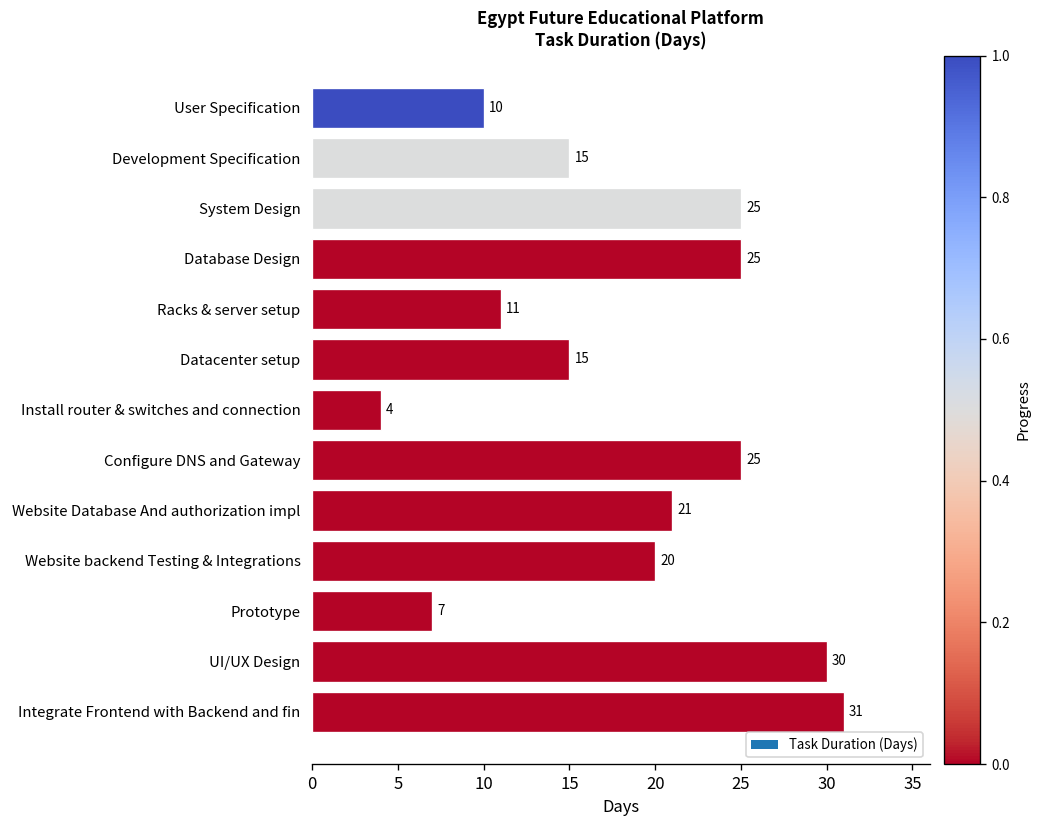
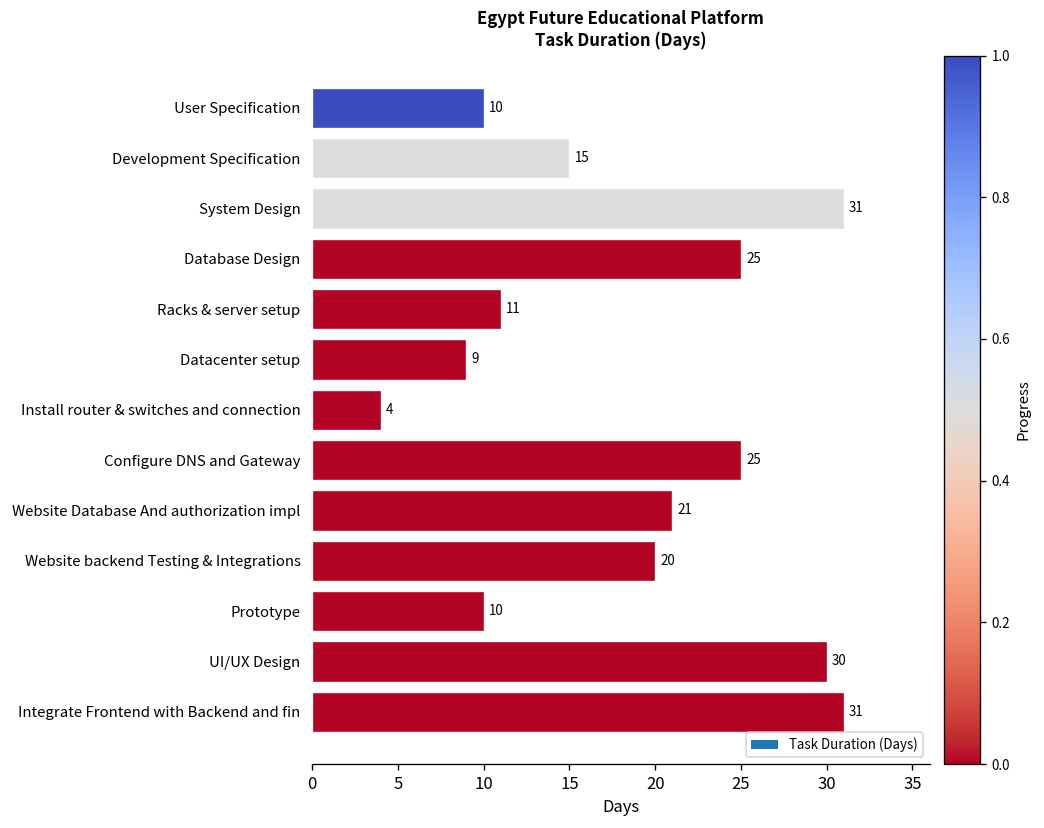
  {
    "User Specification": 10,
    "Development Specification": 15,
-   "System Design": 25,
+   "System Design": 31,
    "Database Design": 25,
    "Racks & server setup": 11,
-   "Datacenter setup": 15,
+   "Datacenter setup": 9,
    "Install router & switches and connection": 4,
    "Configure DNS and Gateway": 25,
    "Website Database And authorization impl": 21,
    "Website backend Testing & Integrations": 20,
-   "Prototype": 7,
+   "Prototype": 10,
    "UI/UX Design": 30,
    "Integrate Frontend with Backend and fin": 31
  }
